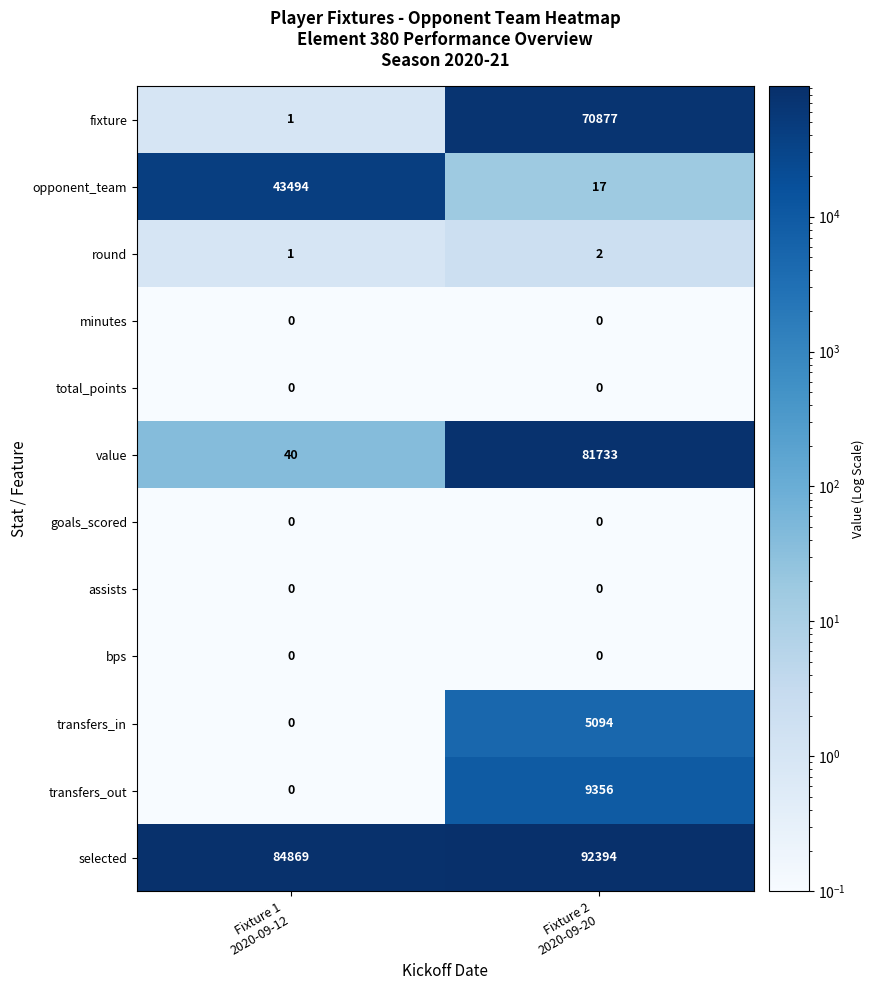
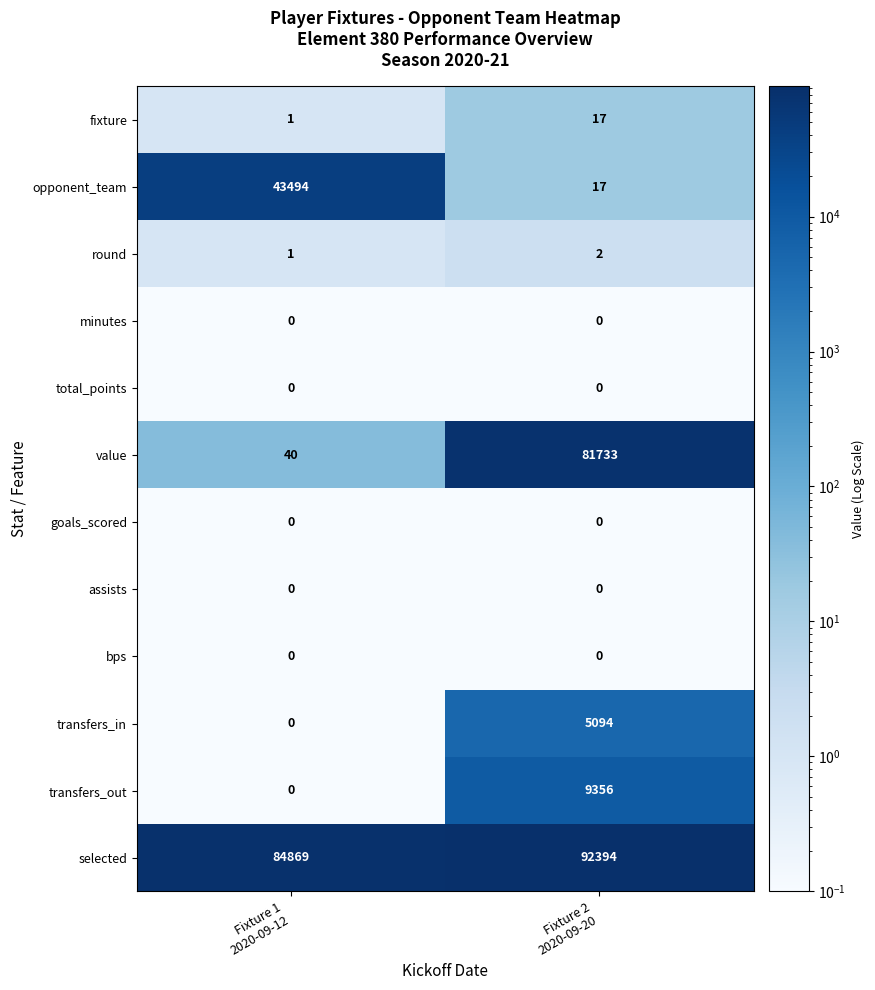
  {
    "fixture": {
      "Fixture 1 2020-09-12": 1,
-     "Fixture 2 2020-09-20": 70877
+     "Fixture 2 2020-09-20": 17
    },
    "opponent_team": {
      "Fixture 1 2020-09-12": 43494,
      "Fixture 2 2020-09-20": 17
    },
    "round": {
      "Fixture 1 2020-09-12": 1,
      "Fixture 2 2020-09-20": 2
    },
    "minutes": {
      "Fixture 1 2020-09-12": 0,
      "Fixture 2 2020-09-20": 0
    },
    "total_points": {
      "Fixture 1 2020-09-12": 0,
      "Fixture 2 2020-09-20": 0
    },
    "value": {
      "Fixture 1 2020-09-12": 40,
      "Fixture 2 2020-09-20": 81733
    },
    "goals_scored": {
      "Fixture 1 2020-09-12": 0,
      "Fixture 2 2020-09-20": 0
    },
    "assists": {
      "Fixture 1 2020-09-12": 0,
      "Fixture 2 2020-09-20": 0
    },
    "bps": {
      "Fixture 1 2020-09-12": 0,
      "Fixture 2 2020-09-20": 0
    },
    "transfers_in": {
      "Fixture 1 2020-09-12": 0,
      "Fixture 2 2020-09-20": 5094
    },
    "transfers_out": {
      "Fixture 1 2020-09-12": 0,
      "Fixture 2 2020-09-20": 9356
    },
    "selected": {
      "Fixture 1 2020-09-12": 84869,
      "Fixture 2 2020-09-20": 92394
    }
  }
